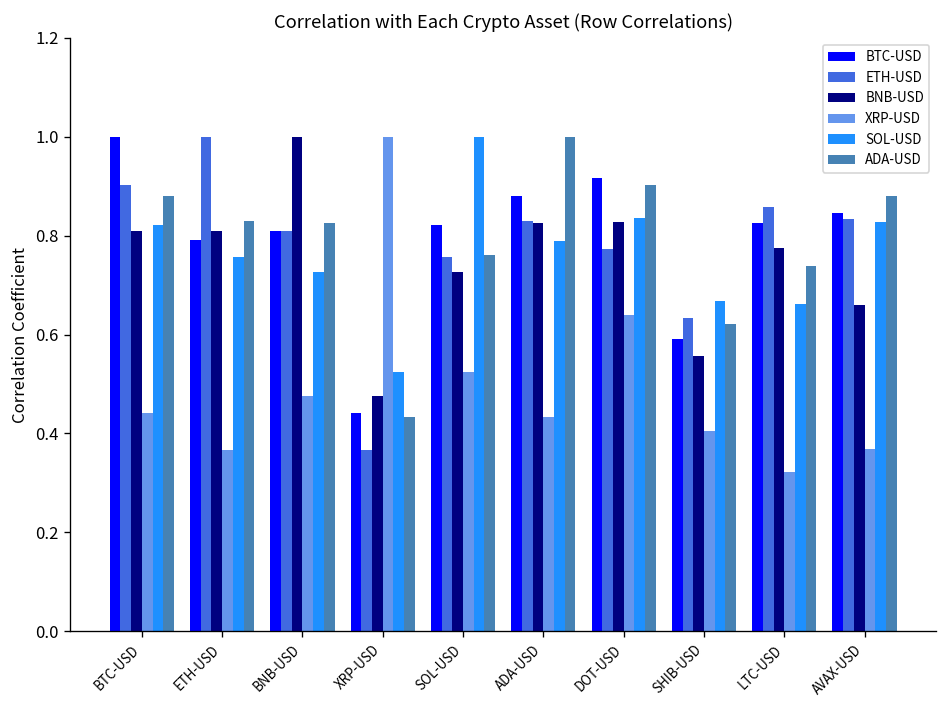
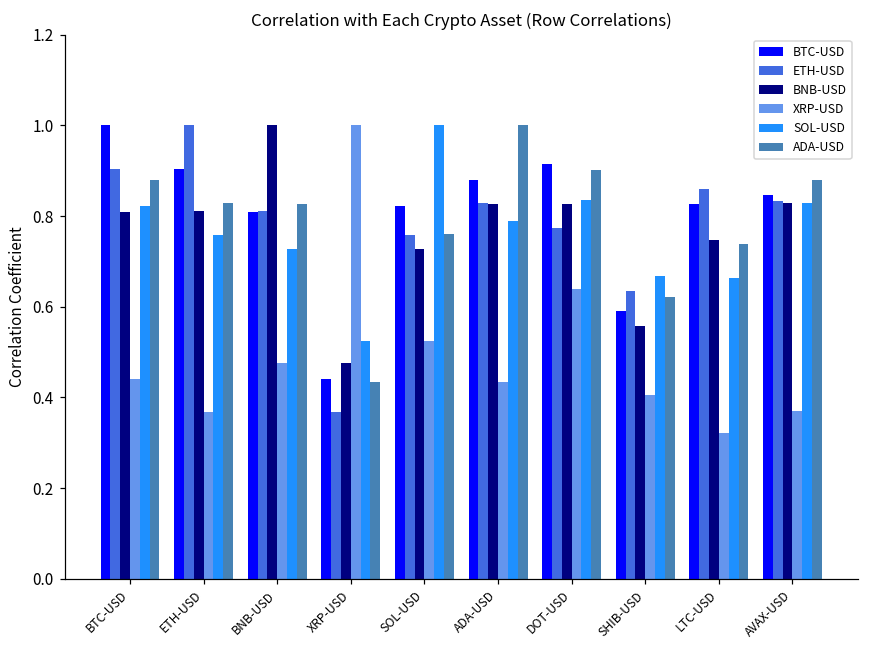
  {
    "BTC-USD": {
      "BTC-USD": 1.00,
-     "ETH-USD": 0.79,
+     "ETH-USD": 0.90,
      "BNB-USD": 0.81,
      "XRP-USD": 0.44,
      "SOL-USD": 0.82,
      "ADA-USD": 0.88,
      "DOT-USD": 0.92,
      "SHIB-USD": 0.59,
      "LTC-USD": 0.83,
      "AVAX-USD": 0.85
    },
    "BNB-USD": {
      "BTC-USD": 0.81,
      "ETH-USD": 0.81,
      "BNB-USD": 1.00,
      "XRP-USD": 0.48,
      "SOL-USD": 0.73,
      "ADA-USD": 0.83,
      "DOT-USD": 0.83,
      "SHIB-USD": 0.56,
-     "LTC-USD": 0.78,
-     "AVAX-USD": 0.66
+     "LTC-USD": 0.75,
+     "AVAX-USD": 0.83
    },
    "SOL-USD": {
      "BTC-USD": 0.82,
      "ETH-USD": 0.76,
      "BNB-USD": 0.73,
      "XRP-USD": 0.53,
      "SOL-USD": 1.00,
      "ADA-USD": 0.79,
      "DOT-USD": 0.83,
      "SHIB-USD": 0.67,
      "LTC-USD": 0.66,
      "AVAX-USD": 0.83
    }
  }
